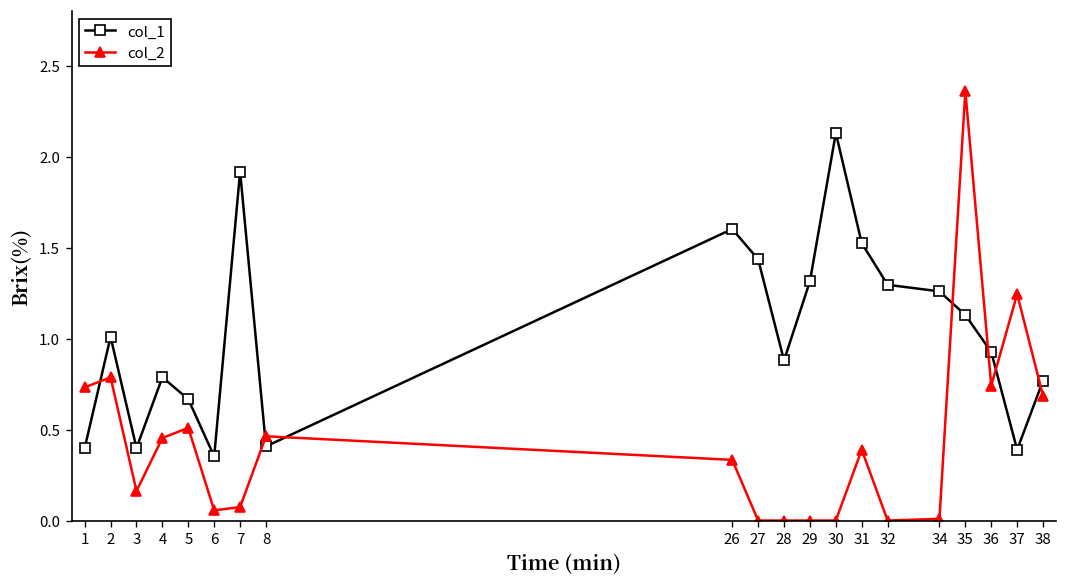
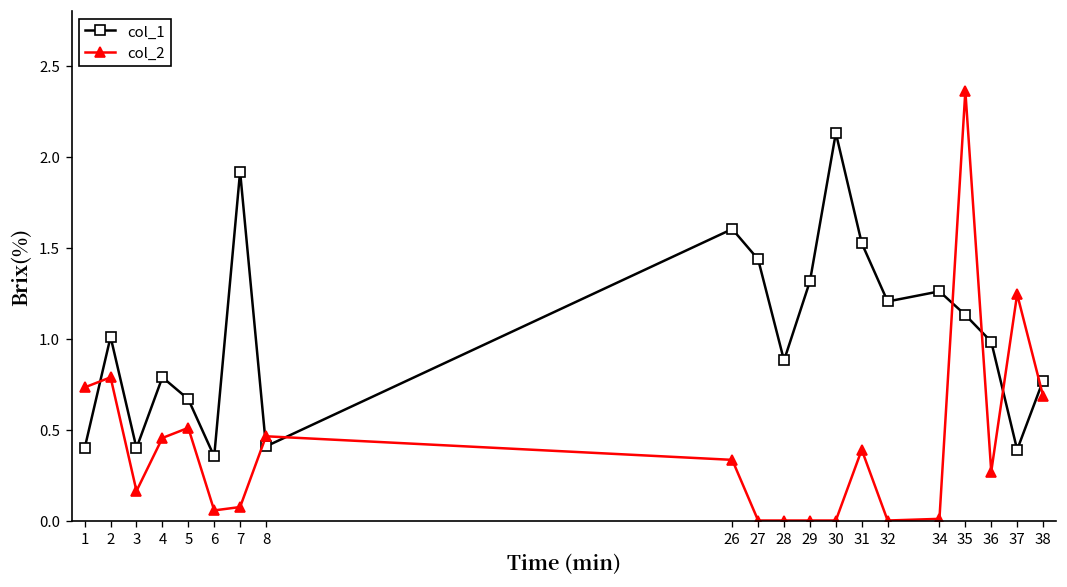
  {
    "col_1": {
      "1": 0.40,
      "2": 1.01,
      "3": 0.40,
      "4": 0.79,
      "5": 0.67,
      "6": 0.35,
      "7": 1.92,
      "8": 0.41,
      "26": 1.60,
      "27": 1.44,
      "28": 0.88,
      "29": 1.31,
      "30": 2.13,
      "31": 1.52,
-     "32": 1.30,
+     "32": 1.20,
      "34": 1.26,
      "35": 1.13,
-     "36": 0.93,
+     "36": 0.98,
      "37": 0.39,
      "38": 0.77
    },
    "col_2": {
      "1": 0.73,
      "2": 0.79,
      "3": 0.16,
      "4": 0.45,
      "5": 0.51,
      "6": 0.06,
      "7": 0.07,
      "8": 0.46,
      "26": 0.33,
      "27": 0.00,
      "28": 0.00,
      "29": 0.00,
      "30": 0.00,
      "31": 0.39,
      "32": 0.00,
      "34": 0.01,
      "35": 2.36,
-     "36": 0.74,
+     "36": 0.27,
      "37": 1.24,
      "38": 0.69
    }
  }
